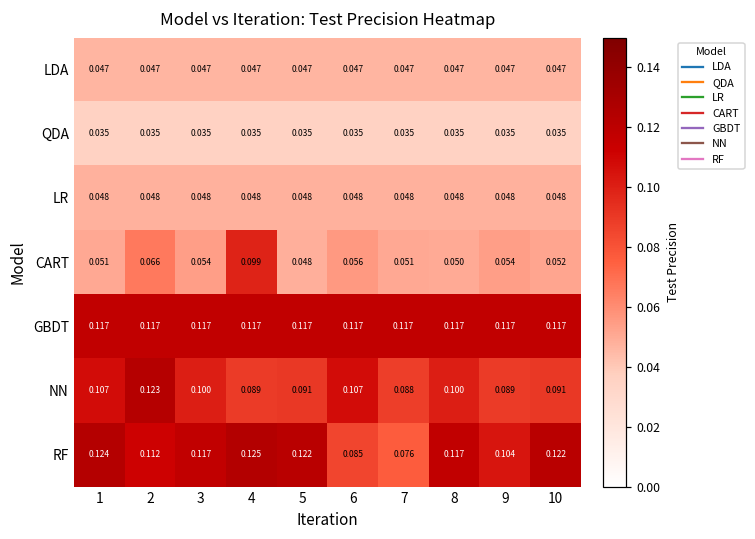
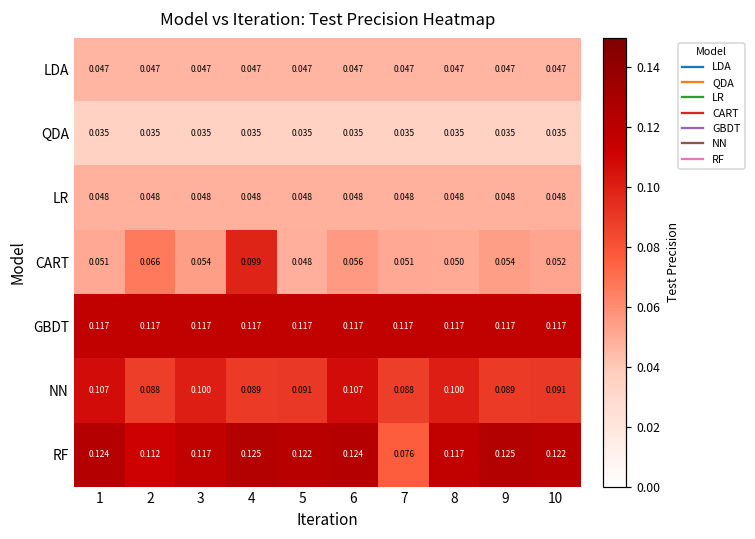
  {
    "LDA": {
      "1": 0.047,
      "2": 0.047,
      "3": 0.047,
      "4": 0.047,
      "5": 0.047,
      "6": 0.047,
      "7": 0.047,
      "8": 0.047,
      "9": 0.047,
      "10": 0.047
    },
    "QDA": {
      "1": 0.035,
      "2": 0.035,
      "3": 0.035,
      "4": 0.035,
      "5": 0.035,
      "6": 0.035,
      "7": 0.035,
      "8": 0.035,
      "9": 0.035,
      "10": 0.035
    },
    "LR": {
      "1": 0.048,
      "2": 0.048,
      "3": 0.048,
      "4": 0.048,
      "5": 0.048,
      "6": 0.048,
      "7": 0.048,
      "8": 0.048,
      "9": 0.048,
      "10": 0.048
    },
    "CART": {
      "1": 0.051,
      "2": 0.066,
      "3": 0.054,
      "4": 0.099,
      "5": 0.048,
      "6": 0.056,
      "7": 0.051,
      "8": 0.050,
      "9": 0.054,
      "10": 0.052
    },
    "GBDT": {
      "1": 0.117,
      "2": 0.117,
      "3": 0.117,
      "4": 0.117,
      "5": 0.117,
      "6": 0.117,
      "7": 0.117,
      "8": 0.117,
      "9": 0.117,
      "10": 0.117
    },
    "NN": {
      "1": 0.107,
-     "2": 0.123,
+     "2": 0.088,
      "3": 0.100,
      "4": 0.089,
      "5": 0.091,
      "6": 0.107,
      "7": 0.088,
      "8": 0.100,
      "9": 0.089,
      "10": 0.091
    },
    "RF": {
      "1": 0.124,
      "2": 0.112,
      "3": 0.117,
      "4": 0.125,
      "5": 0.122,
-     "6": 0.085,
+     "6": 0.124,
      "7": 0.076,
      "8": 0.117,
-     "9": 0.104,
+     "9": 0.125,
      "10": 0.122
    }
  }
